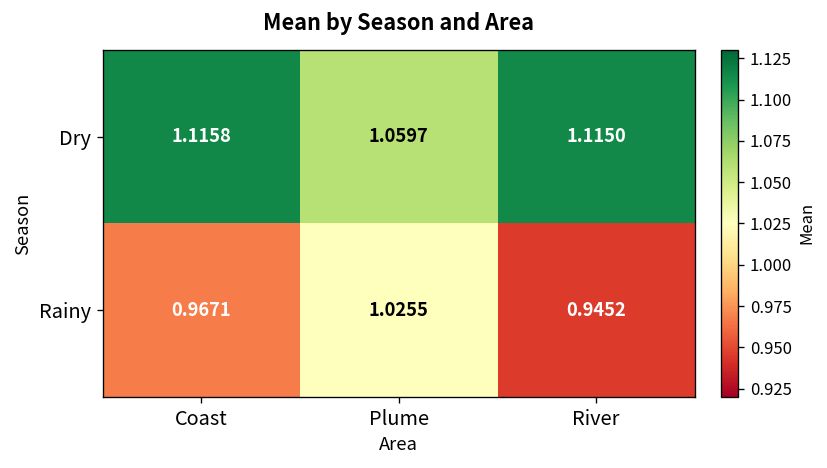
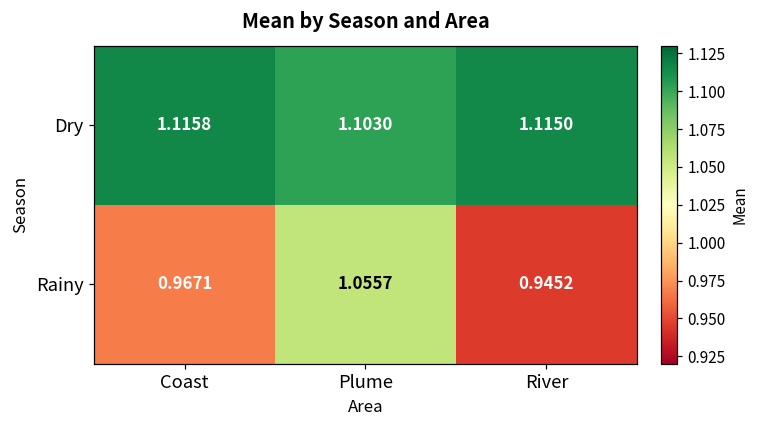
  {
    "Dry": {
      "Coast": 1.1158,
-     "Plume": 1.0597,
+     "Plume": 1.1030,
      "River": 1.1150
    },
    "Rainy": {
      "Coast": 0.9671,
-     "Plume": 1.0255,
+     "Plume": 1.0557,
      "River": 0.9452
    }
  }
